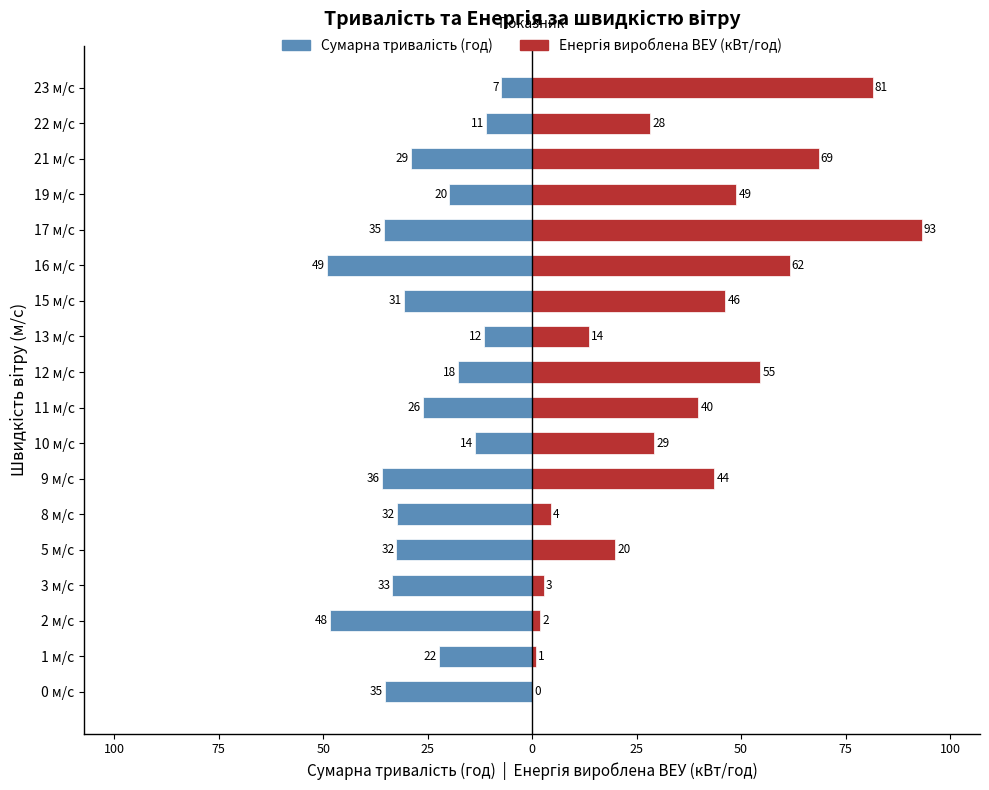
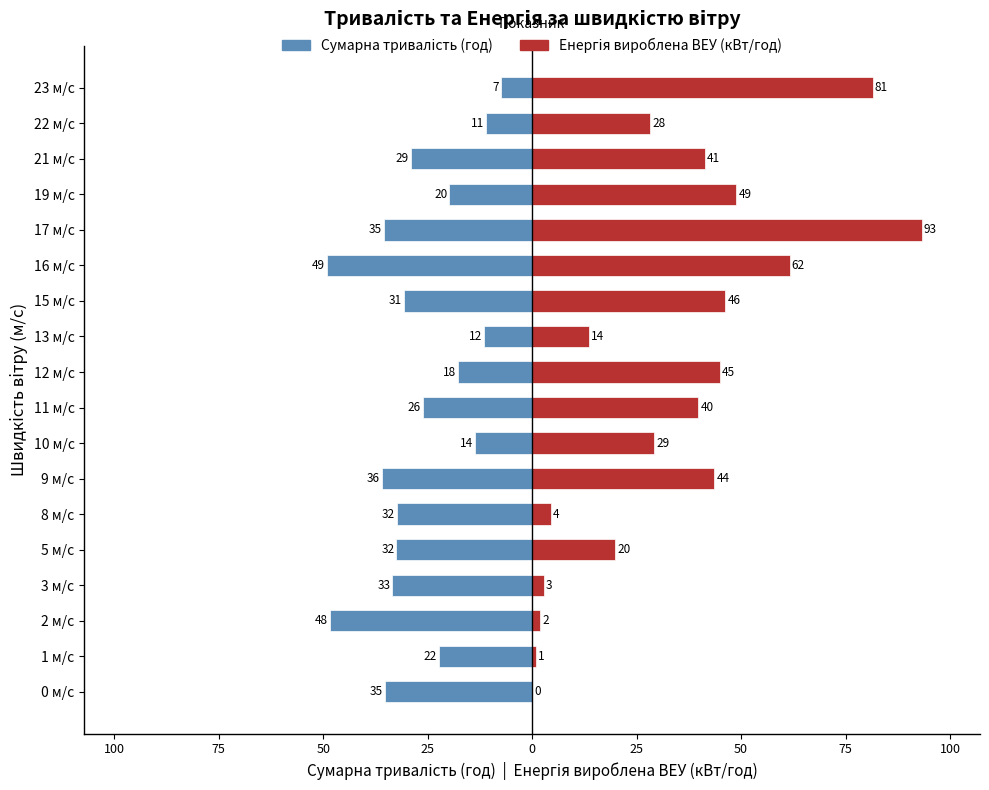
  {
    "Енергія вироблена ВЕУ (кВт/год)": {
      "23 м/с": 81,
      "22 м/с": 28,
-     "21 м/с": 69,
+     "21 м/с": 41,
      "19 м/с": 49,
      "17 м/с": 93,
      "16 м/с": 62,
      "15 м/с": 46,
      "13 м/с": 14,
-     "12 м/с": 55,
+     "12 м/с": 45,
      "11 м/с": 40,
      "10 м/с": 29,
      "9 м/с": 44,
      "8 м/с": 4,
      "5 м/с": 20,
      "3 м/с": 3,
      "2 м/с": 2,
      "1 м/с": 1,
      "0 м/с": 0
    }
  }
